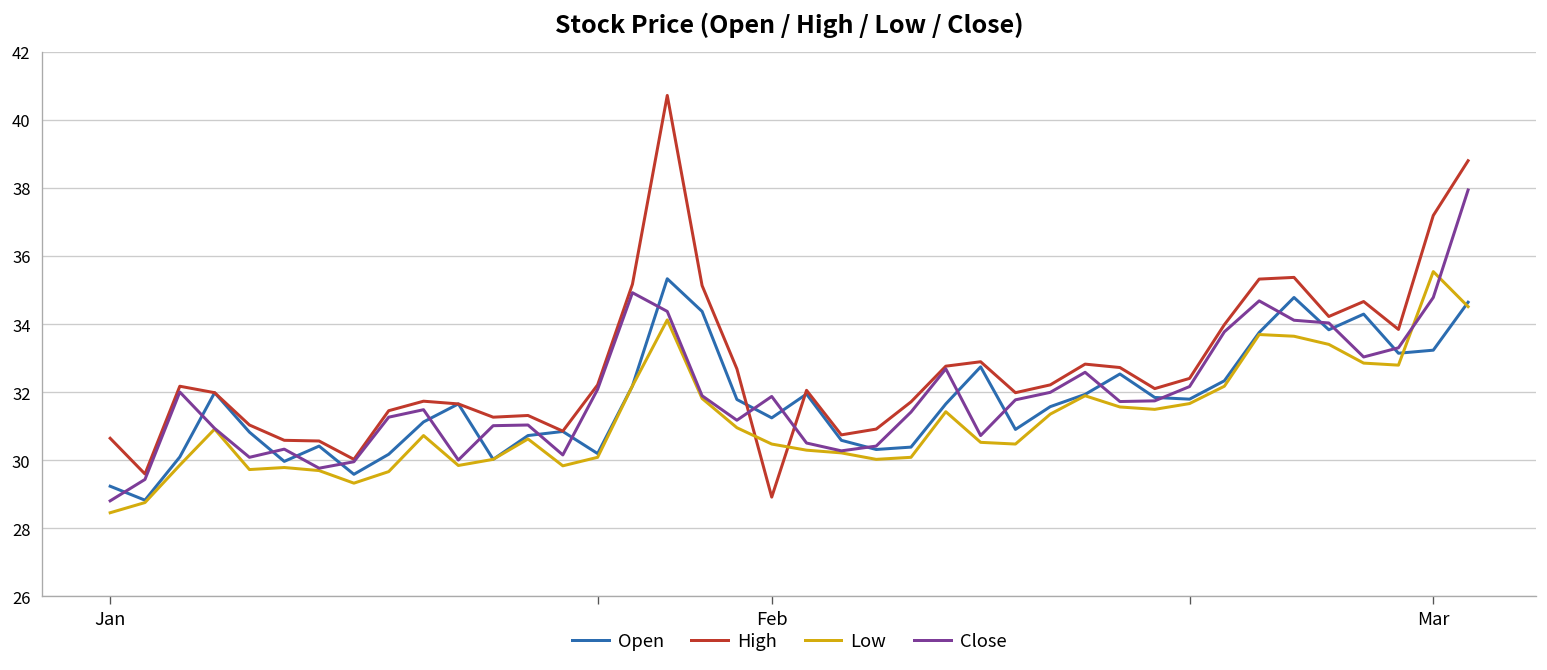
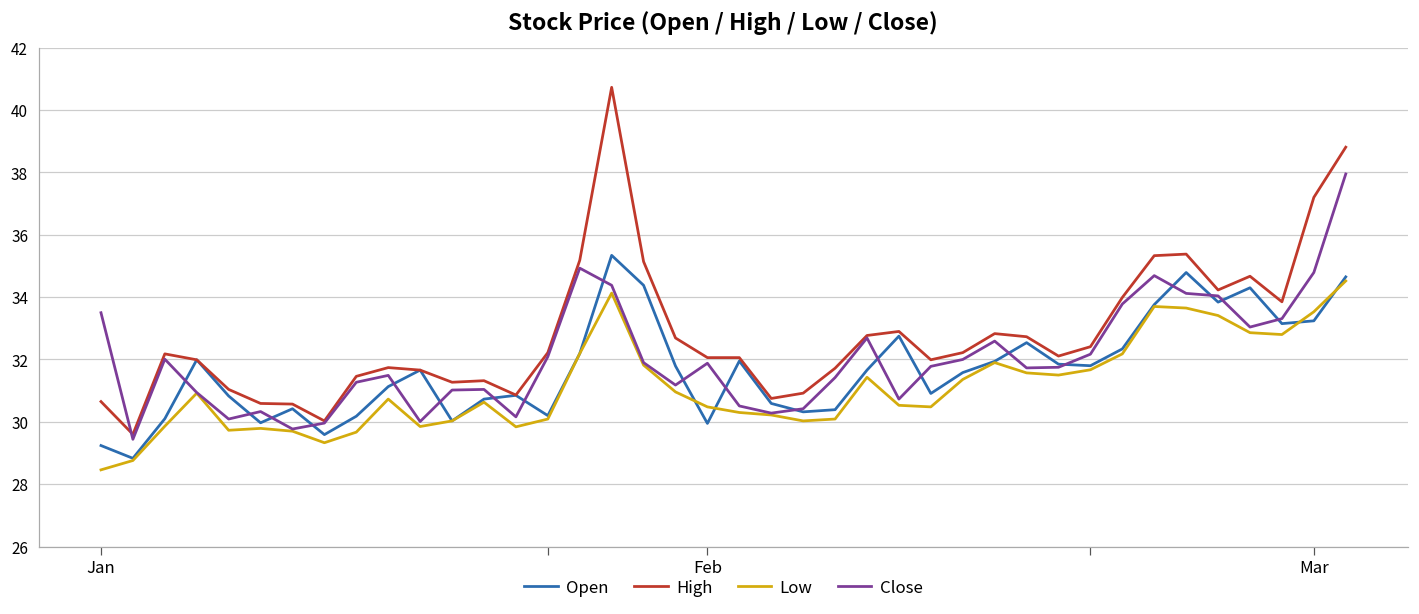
  {
    "Open": {
      "Jan": 29.2,
-     "Feb": 31.3,
+     "Feb": 30.0,
      "Mar": 33.2
    },
    "High": {
      "Jan": 30.7,
-     "Feb": 28.9,
+     "Feb": 32.1,
      "Mar": 37.2
    },
    "Low": {
      "Jan": 28.5,
      "Feb": 30.5,
-     "Mar": 35.6
+     "Mar": 33.5
    },
    "Close": {
-     "Jan": 28.8,
+     "Jan": 33.5,
      "Feb": 31.9,
      "Mar": 34.8
    }
  }
